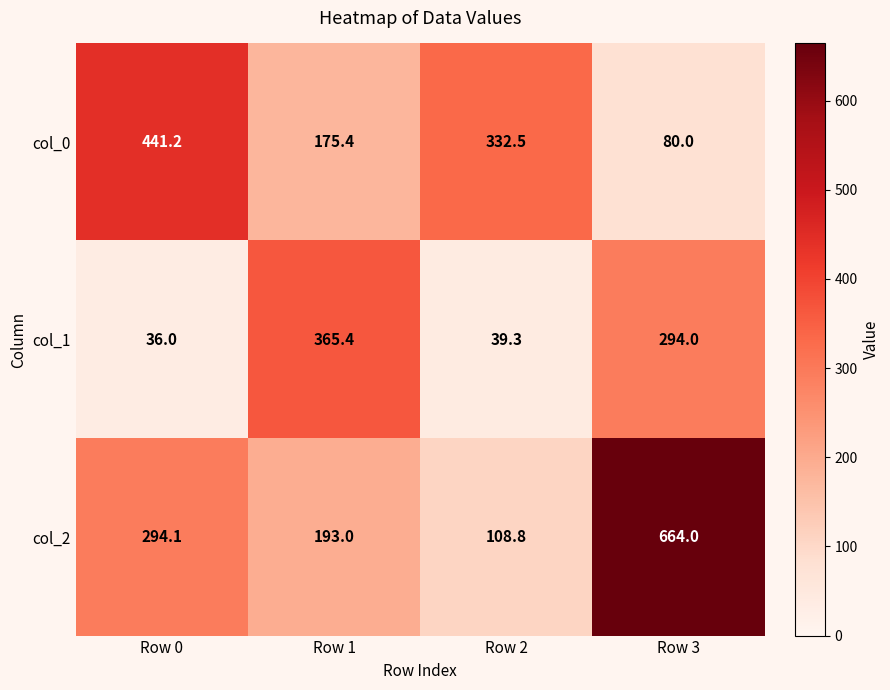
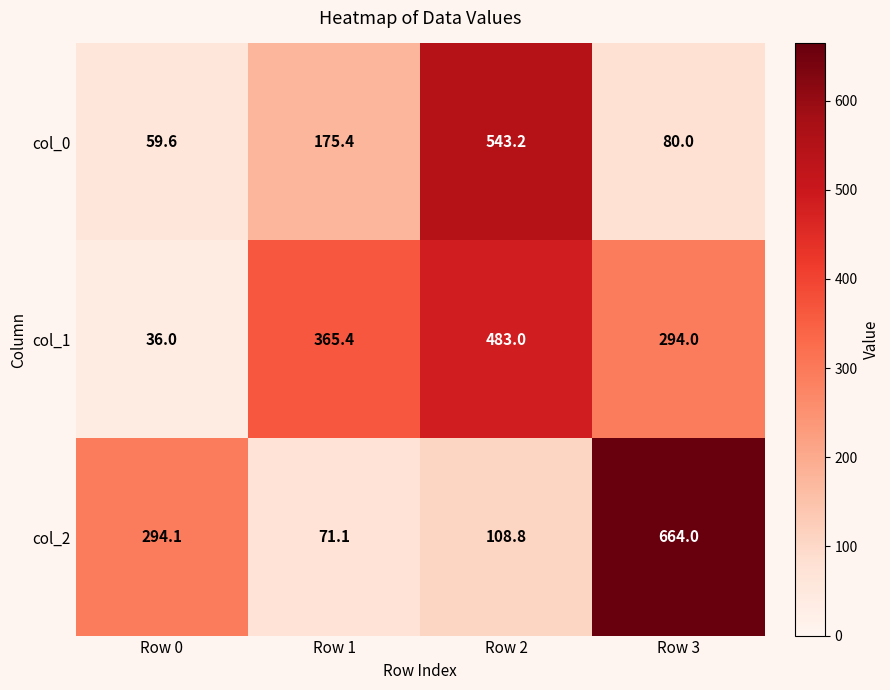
  {
    "col_0": {
-     "Row 0": 441.2,
+     "Row 0": 59.6,
      "Row 1": 175.4,
-     "Row 2": 332.5,
+     "Row 2": 543.2,
      "Row 3": 80.0
    },
    "col_1": {
      "Row 0": 36.0,
      "Row 1": 365.4,
-     "Row 2": 39.3,
+     "Row 2": 483.0,
      "Row 3": 294.0
    },
    "col_2": {
      "Row 0": 294.1,
-     "Row 1": 193.0,
+     "Row 1": 71.1,
      "Row 2": 108.8,
      "Row 3": 664.0
    }
  }
